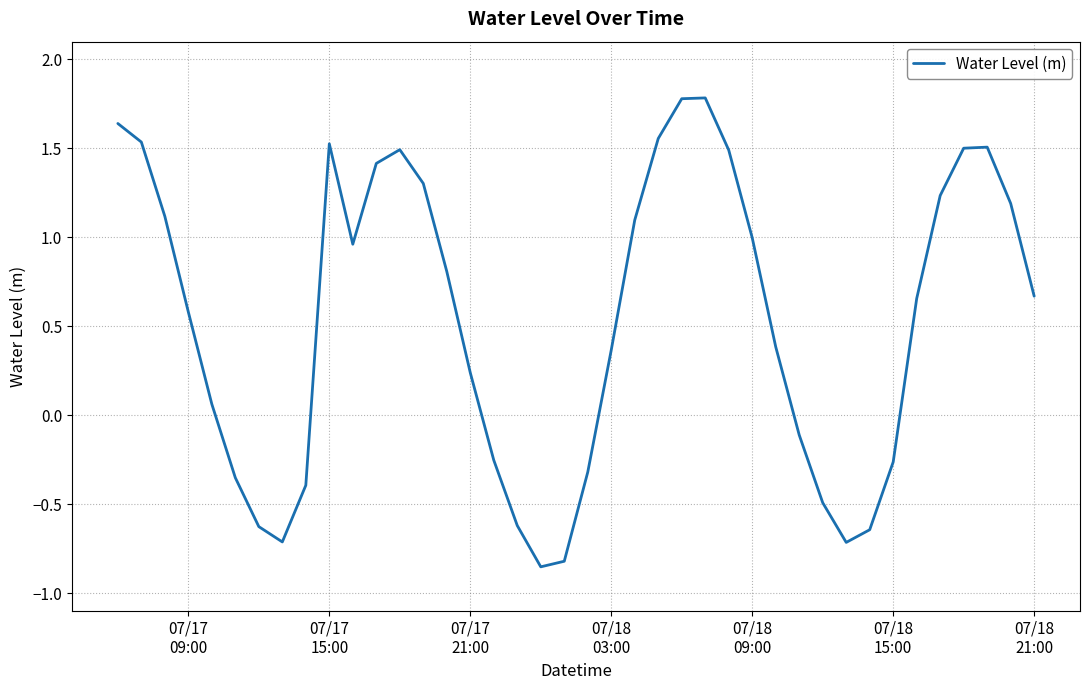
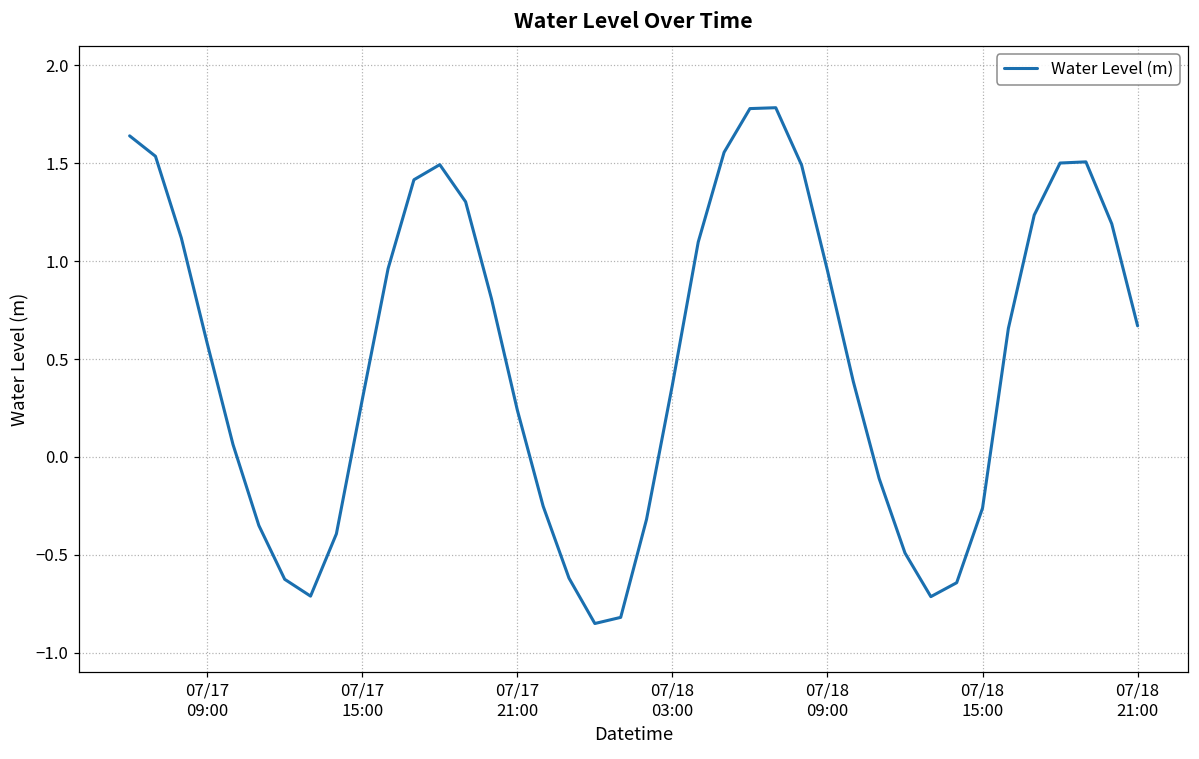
  {
    "07/17 09:00": 0.58,
-   "07/17 15:00": 1.53,
+   "07/17 15:00": 0.29,
    "07/17 21:00": 0.24,
    "07/18 03:00": 0.37,
-   "07/18 09:00": 1.00,
+   "07/18 09:00": 0.95,
    "07/18 15:00": -0.26,
    "07/18 21:00": 0.67
  }
